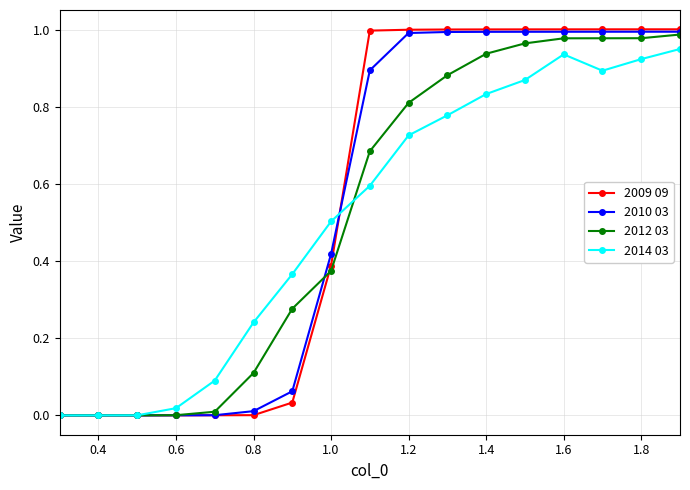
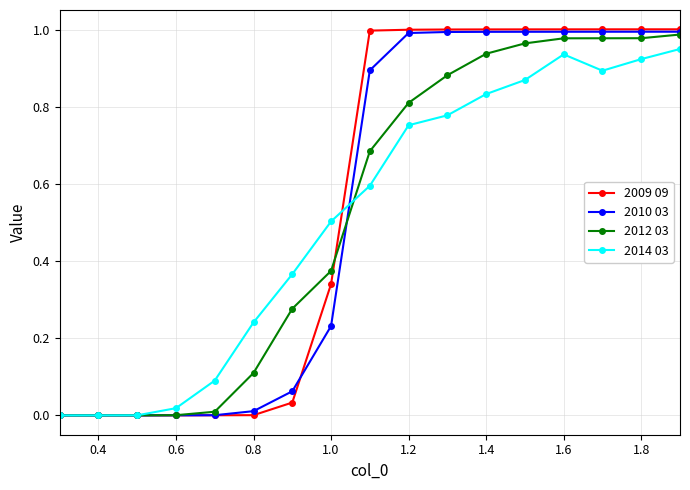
  {
    "2009 09": {
      "0.8": 0.00,
-     "1.0": 0.39,
+     "1.0": 0.34,
      "1.2": 1.00
    },
    "2010 03": {
      "0.8": 0.01,
-     "1.0": 0.42,
+     "1.0": 0.23,
      "1.2": 0.99
    },
    "2012 03": {
      "0.8": 0.11,
      "1.0": 0.38,
      "1.2": 0.81,
      "1.4": 0.94,
      "1.6": 0.98,
      "1.8": 0.98
    },
    "2014 03": {
      "0.6": 0.02,
      "0.8": 0.24,
      "1.0": 0.50,
-     "1.2": 0.73,
+     "1.2": 0.75,
      "1.4": 0.83,
      "1.6": 0.94,
      "1.8": 0.92
    }
  }
